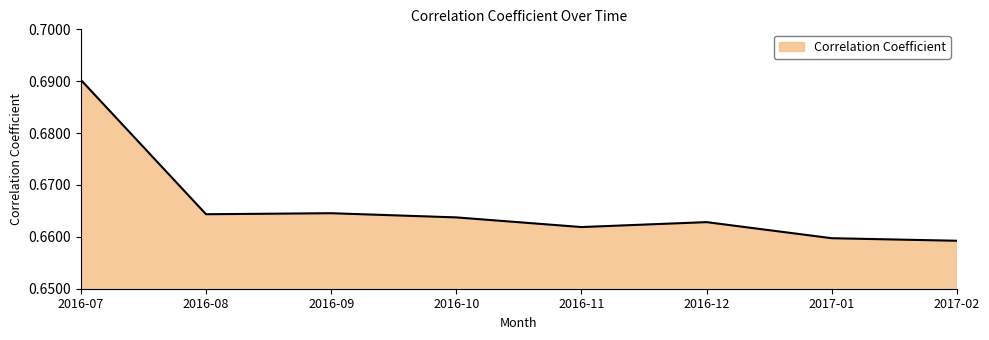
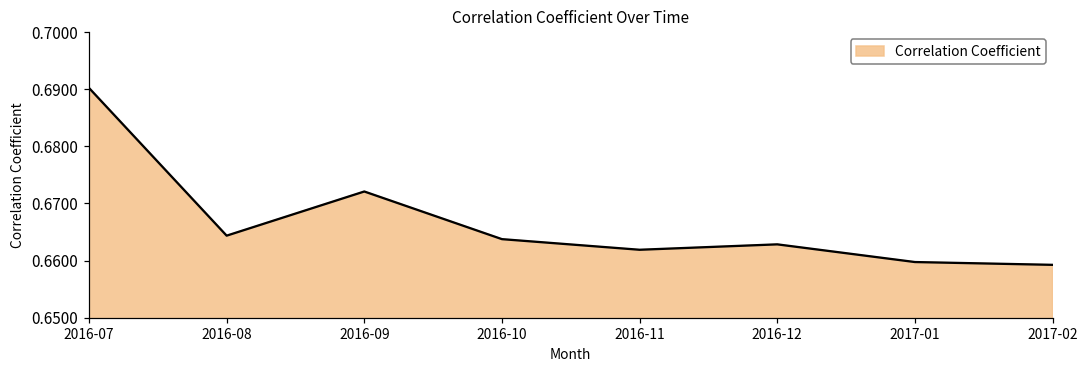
  {
    "2016-07": 0.690,
    "2016-08": 0.664,
-   "2016-09": 0.665,
+   "2016-09": 0.672,
    "2016-10": 0.664,
    "2016-11": 0.662,
    "2016-12": 0.663,
    "2017-01": 0.660,
    "2017-02": 0.659
  }
